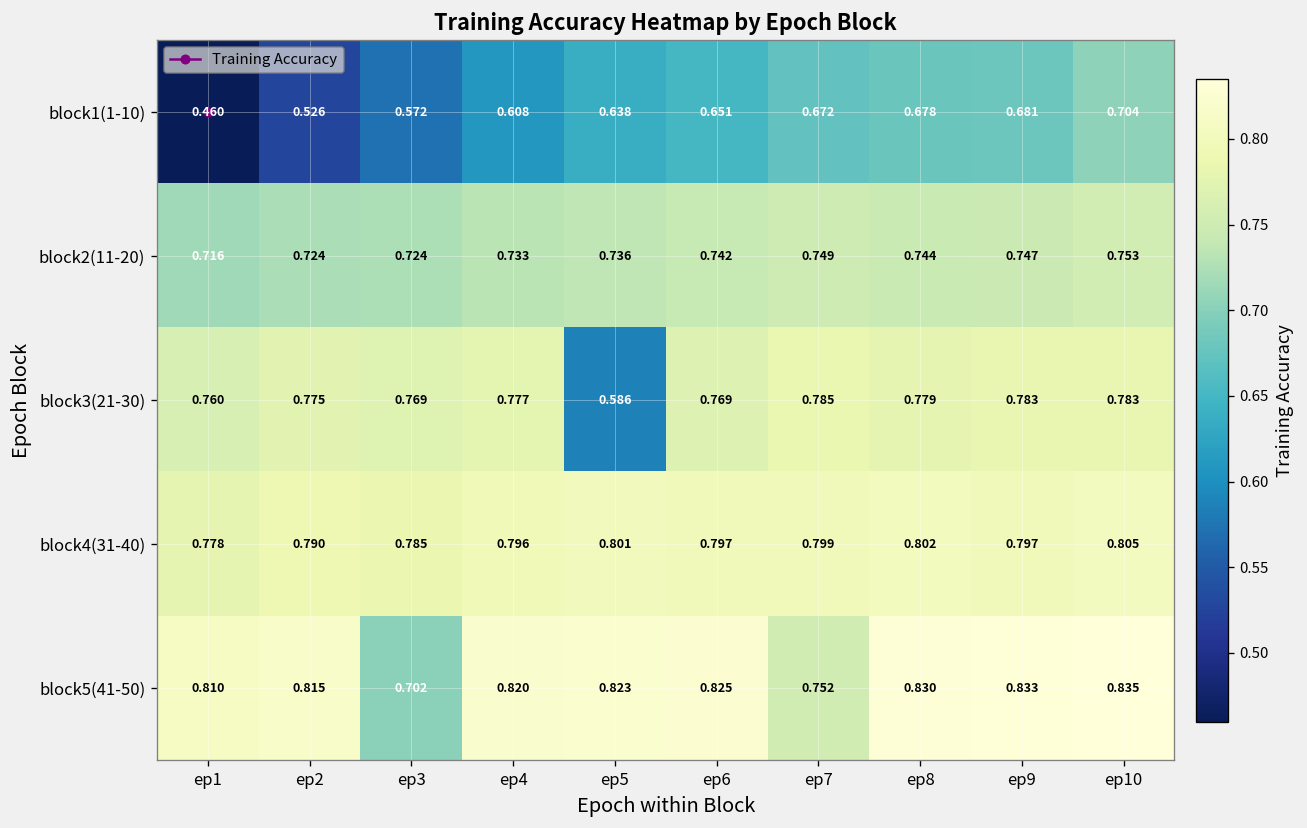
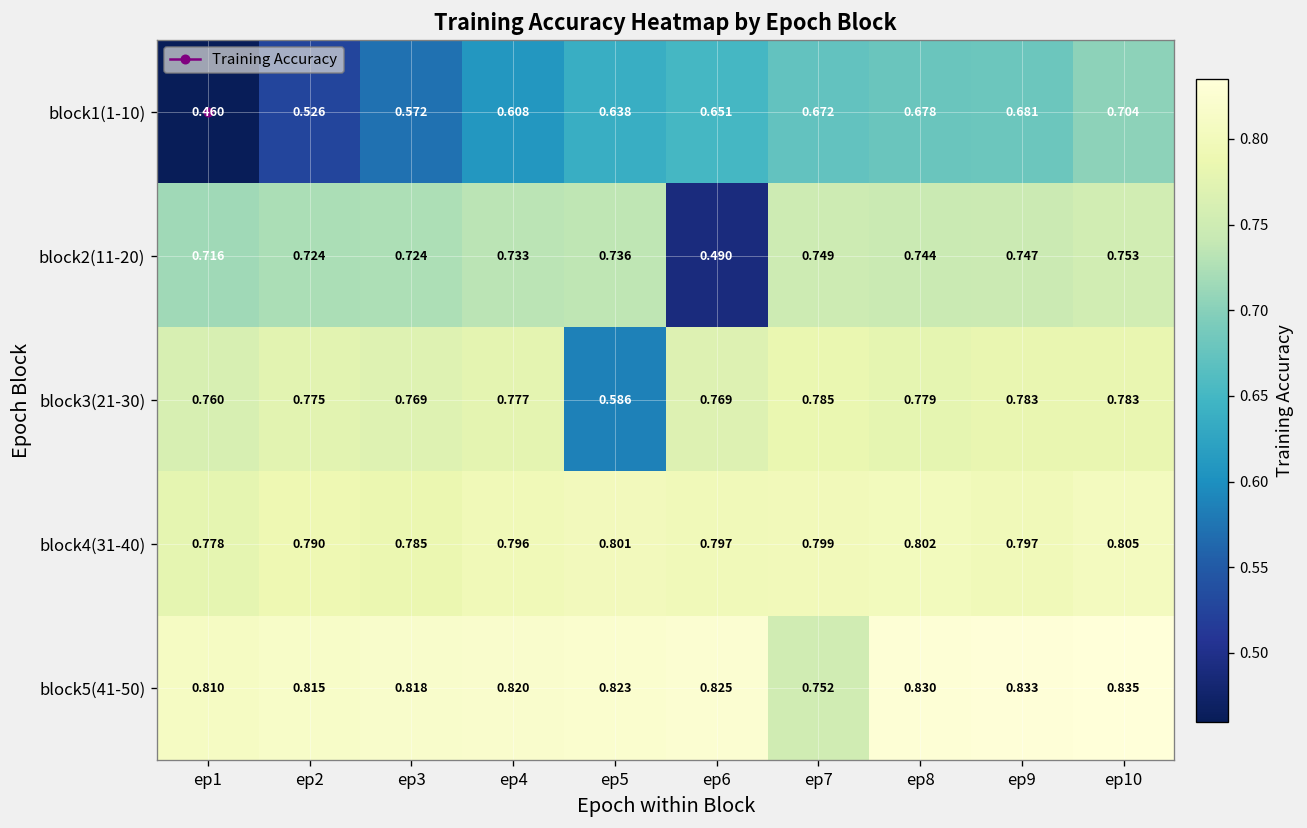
  {
    "block1(1-10)": {
      "ep2": 0.526,
      "ep3": 0.572,
      "ep4": 0.608,
      "ep5": 0.638,
      "ep6": 0.651,
      "ep7": 0.672,
      "ep8": 0.678,
      "ep9": 0.681,
      "ep10": 0.704
    },
    "block2(11-20)": {
      "ep1": 0.716,
      "ep2": 0.724,
      "ep3": 0.724,
      "ep4": 0.733,
      "ep5": 0.736,
-     "ep6": 0.742,
+     "ep6": 0.490,
      "ep7": 0.749,
      "ep8": 0.744,
      "ep9": 0.747,
      "ep10": 0.753
    },
    "block3(21-30)": {
      "ep1": 0.760,
      "ep2": 0.775,
      "ep3": 0.769,
      "ep4": 0.777,
      "ep5": 0.586,
      "ep6": 0.769,
      "ep7": 0.785,
      "ep8": 0.779,
      "ep9": 0.783,
      "ep10": 0.783
    },
    "block4(31-40)": {
      "ep1": 0.778,
      "ep2": 0.790,
      "ep3": 0.785,
      "ep4": 0.796,
      "ep5": 0.801,
      "ep6": 0.797,
      "ep7": 0.799,
      "ep8": 0.802,
      "ep9": 0.797,
      "ep10": 0.805
    },
    "block5(41-50)": {
      "ep1": 0.810,
      "ep2": 0.815,
-     "ep3": 0.702,
+     "ep3": 0.818,
      "ep4": 0.820,
      "ep5": 0.823,
      "ep6": 0.825,
      "ep7": 0.752,
      "ep8": 0.830,
      "ep9": 0.833,
      "ep10": 0.835
    }
  }
